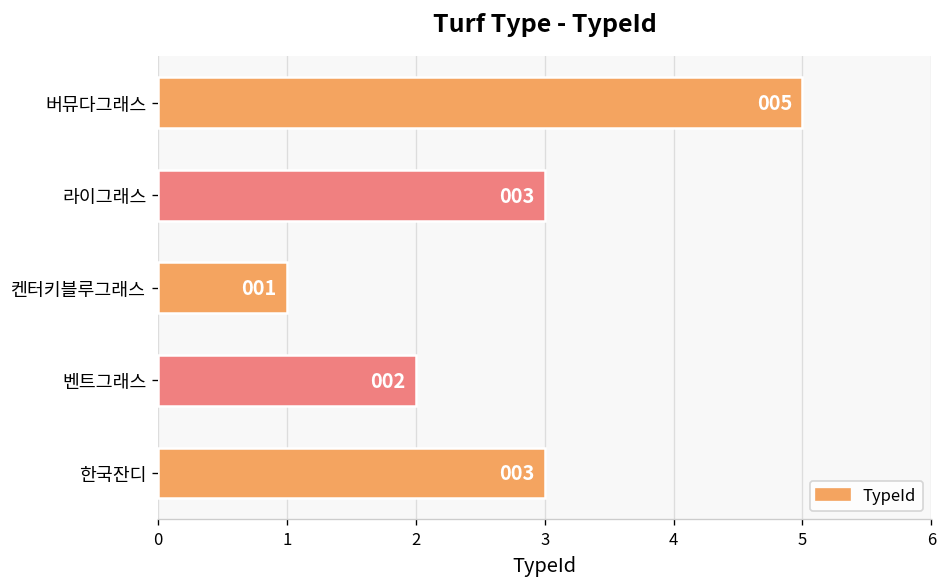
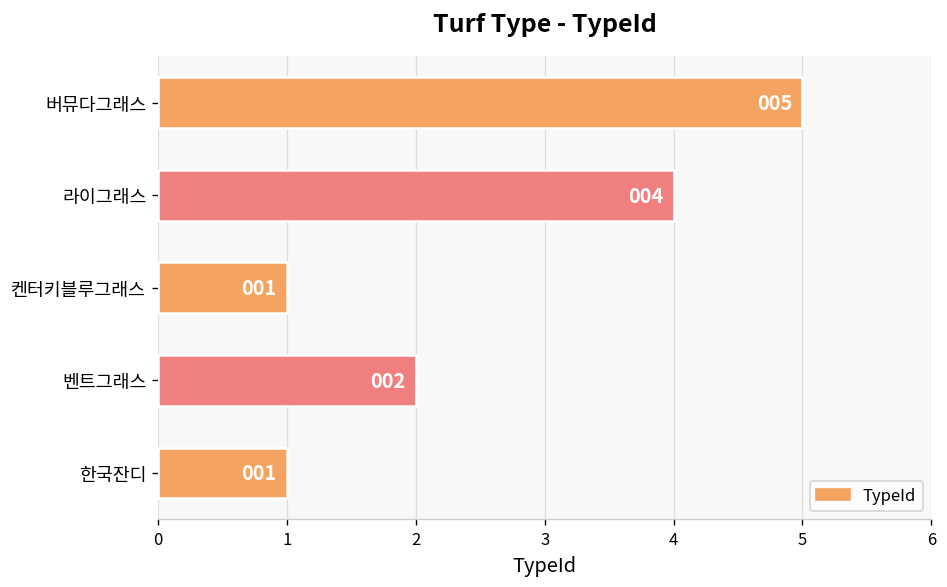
  {
    "버뮤다그래스": "005",
-   "라이그래스": "003",
+   "라이그래스": "004",
    "켄터키블루그래스": "001",
    "벤트그래스": "002",
-   "한국잔디": "003"
+   "한국잔디": "001"
  }
